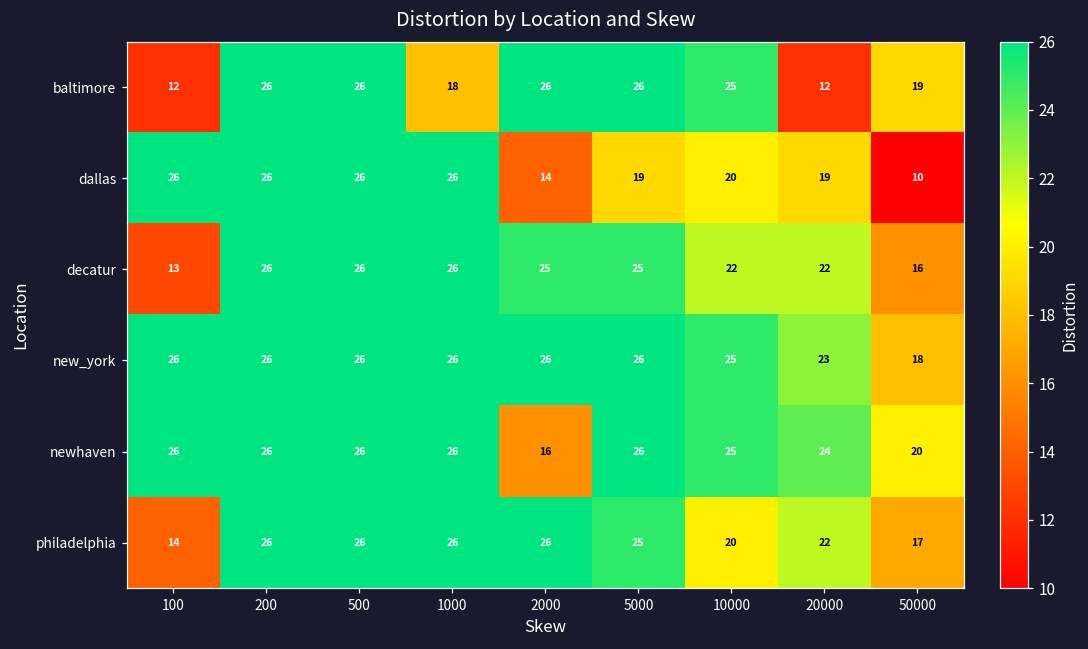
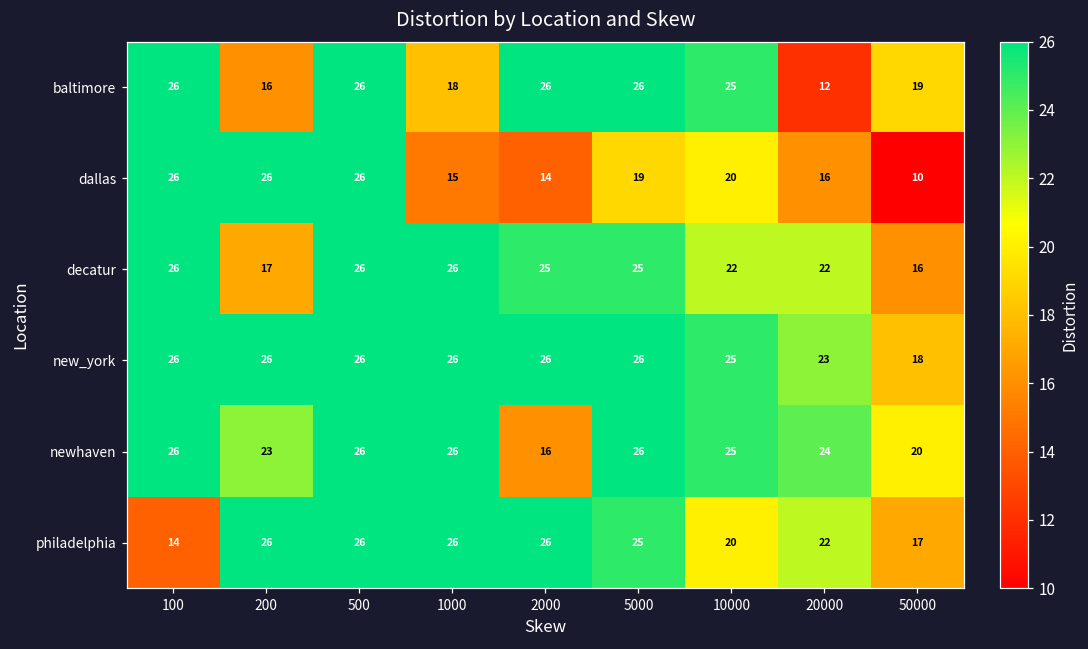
  {
    "baltimore": {
-     "100": 12,
-     "200": 26,
+     "100": 26,
+     "200": 16,
      "500": 26,
      "1000": 18,
      "2000": 26,
      "5000": 26,
      "10000": 25,
      "20000": 12,
      "50000": 19
    },
    "dallas": {
      "100": 26,
      "200": 26,
      "500": 26,
-     "1000": 26,
+     "1000": 15,
      "2000": 14,
      "5000": 19,
      "10000": 20,
-     "20000": 19,
+     "20000": 16,
      "50000": 10
    },
    "decatur": {
-     "100": 13,
-     "200": 26,
+     "100": 26,
+     "200": 17,
      "500": 26,
      "1000": 26,
      "2000": 25,
      "5000": 25,
      "10000": 22,
      "20000": 22,
      "50000": 16
    },
    "new_york": {
      "100": 26,
      "200": 26,
      "500": 26,
      "1000": 26,
      "2000": 26,
      "5000": 26,
      "10000": 25,
      "20000": 23,
      "50000": 18
    },
    "newhaven": {
      "100": 26,
-     "200": 26,
+     "200": 23,
      "500": 26,
      "1000": 26,
      "2000": 16,
      "5000": 26,
      "10000": 25,
      "20000": 24,
      "50000": 20
    },
    "philadelphia": {
      "100": 14,
      "200": 26,
      "500": 26,
      "1000": 26,
      "2000": 26,
      "5000": 25,
      "10000": 20,
      "20000": 22,
      "50000": 17
    }
  }
